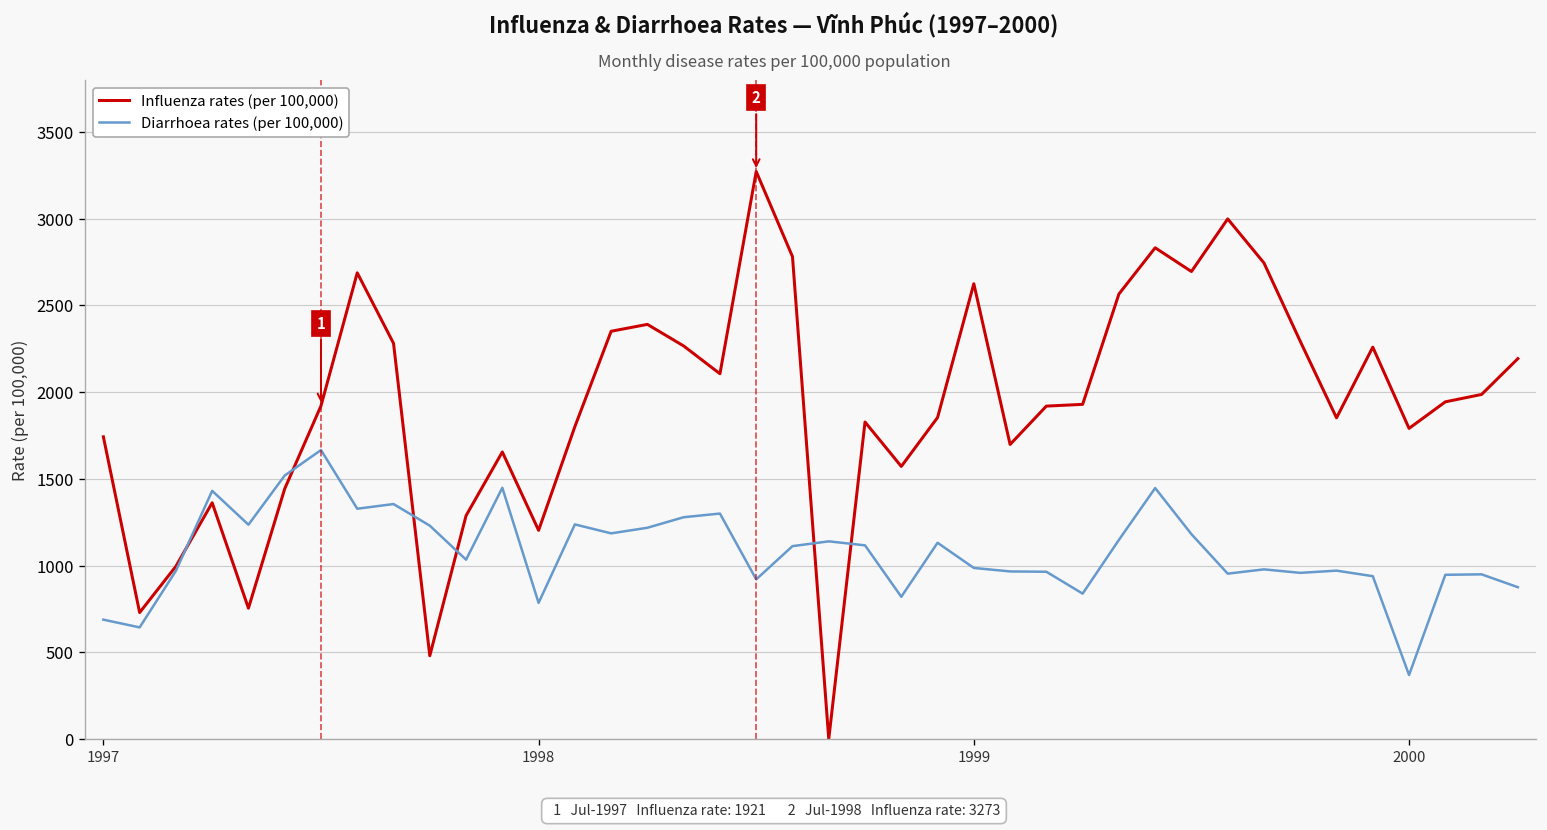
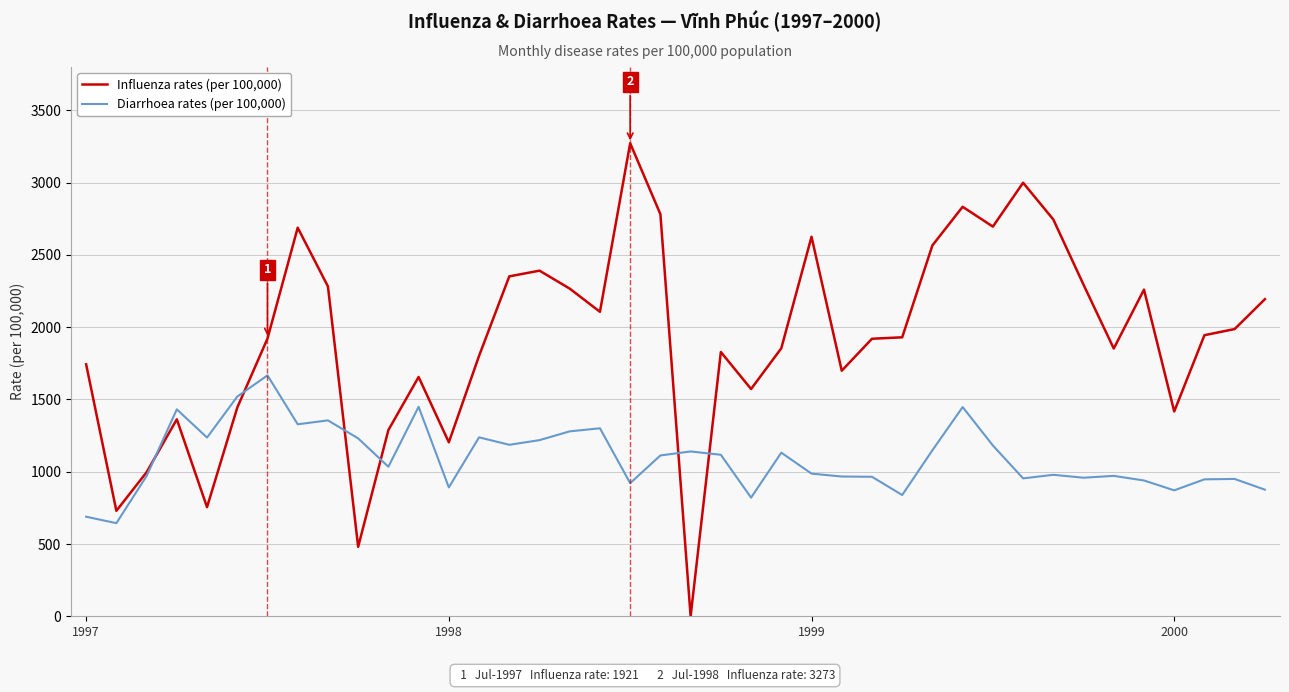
  {
    "Influenza rates (per 100,000)": {
      "1997": 1740,
      "1998": 1200,
      "1999": 2630,
-     "2000": 1790
+     "2000": 1420
    },
    "Diarrhoea rates (per 100,000)": {
      "1997": 690,
-     "1998": 790,
+     "1998": 890,
      "1999": 990,
-     "2000": 370
+     "2000": 870
    }
  }
